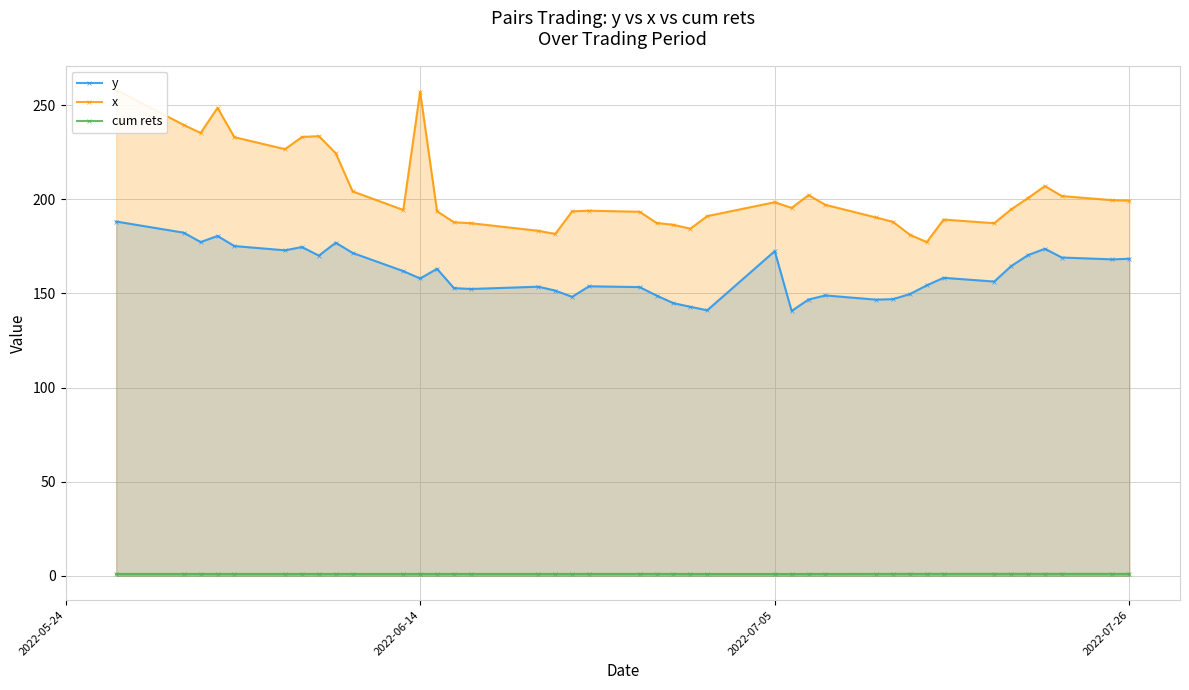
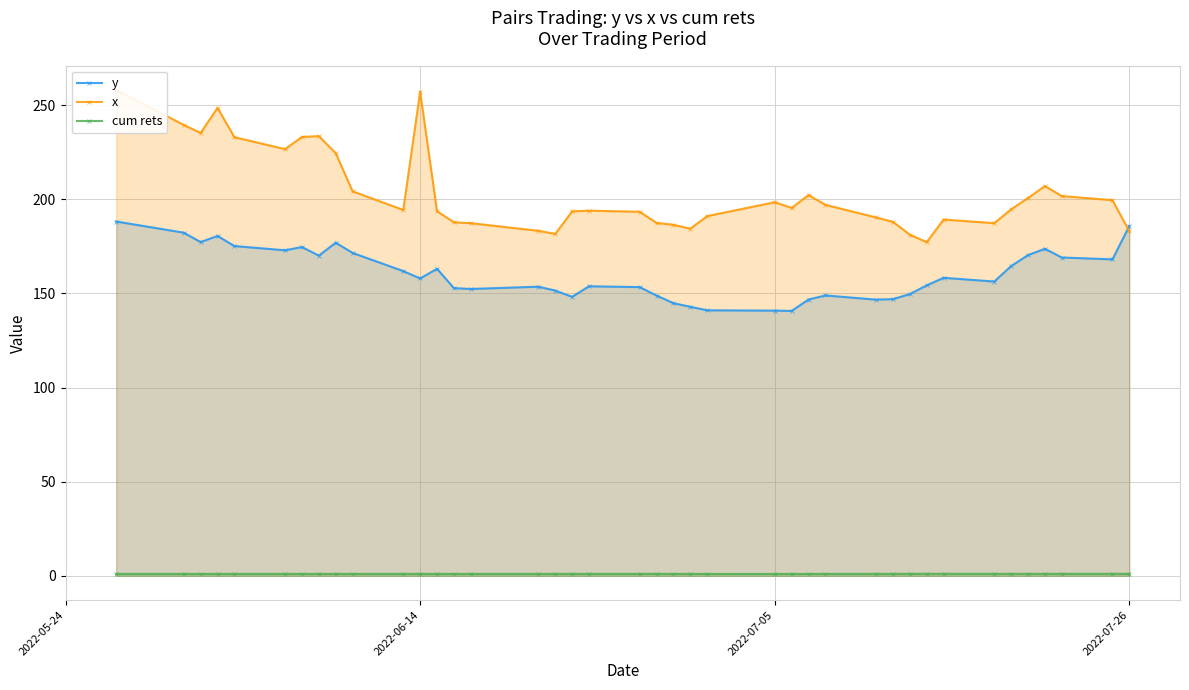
  {
    "y": {
      "2022-06-14": 158,
-     "2022-07-05": 172,
-     "2022-07-26": 168
+     "2022-07-05": 141,
+     "2022-07-26": 186
    },
    "x": {
      "2022-06-14": 257,
      "2022-07-05": 198,
-     "2022-07-26": 199
+     "2022-07-26": 183
    },
    "cum rets": {
      "2022-06-14": 1,
      "2022-07-05": 1,
      "2022-07-26": 1
    }
  }
